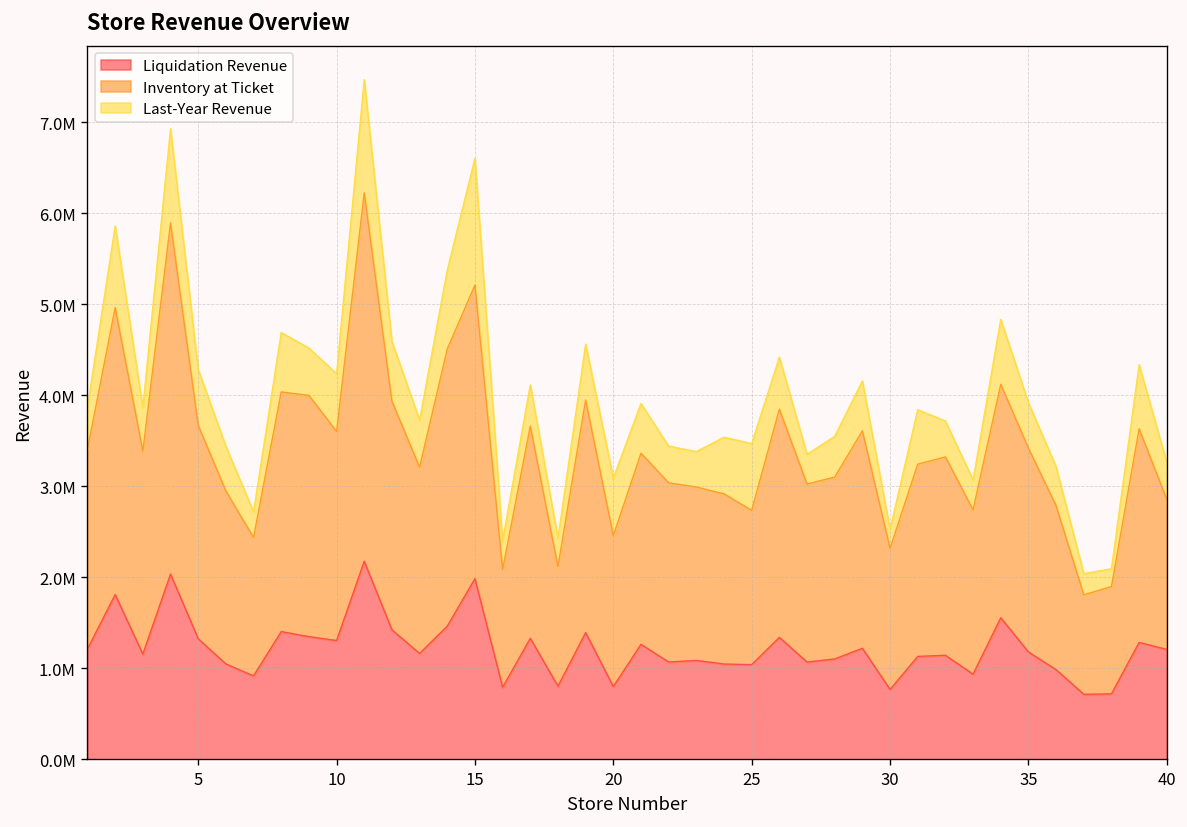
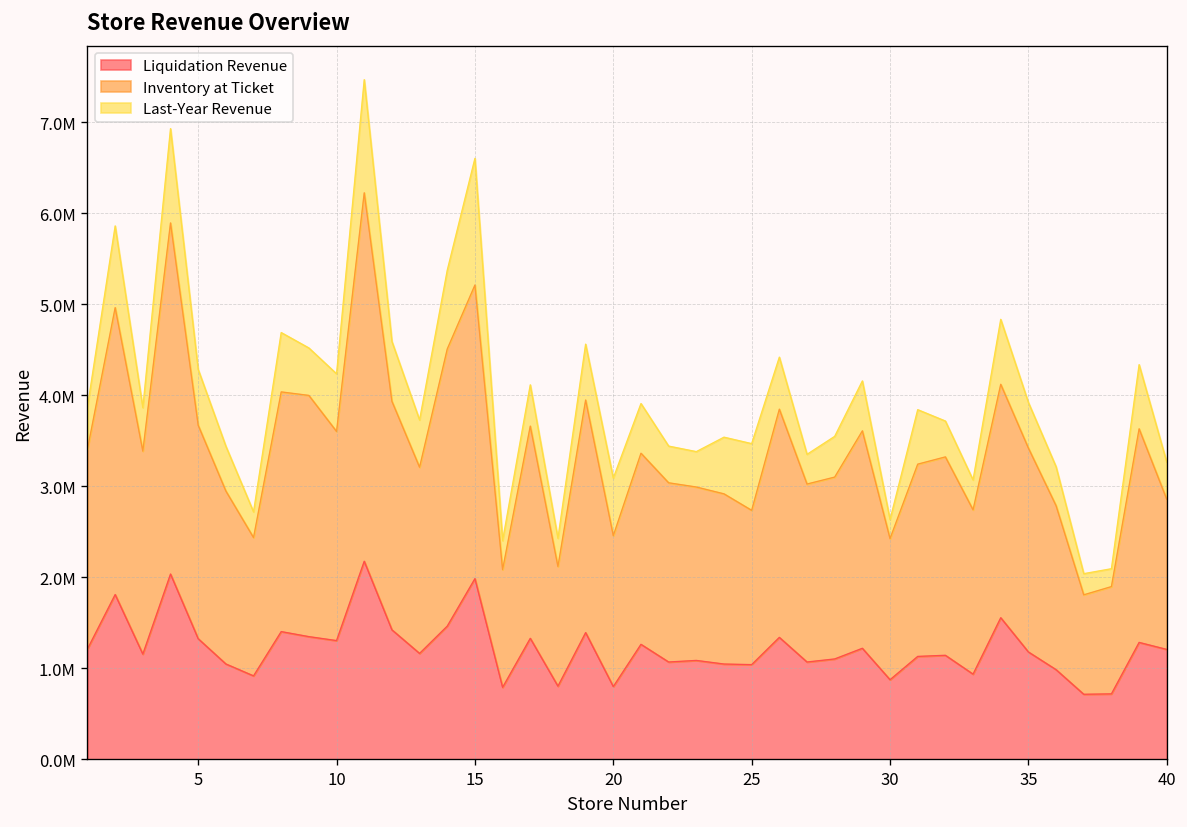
  {
    "Liquidation Revenue": {
      "5": 1300000,
      "10": 1300000,
      "15": 2000000,
      "20": 800000,
      "25": 1000000,
-     "30": 800000,
+     "30": 900000,
      "35": 1200000,
      "40": 1200000
    },
    "Inventory at Ticket": {
      "5": 2300000,
      "10": 2300000,
      "15": 3200000,
      "20": 1700000,
      "25": 1700000,
      "30": 1600000,
      "35": 2200000,
      "40": 1600000
    },
    "Last-Year Revenue": {
      "5": 600000,
      "10": 600000,
      "15": 1400000,
      "20": 600000,
      "25": 700000,
      "30": 200000,
      "35": 500000,
      "40": 400000
    }
  }
